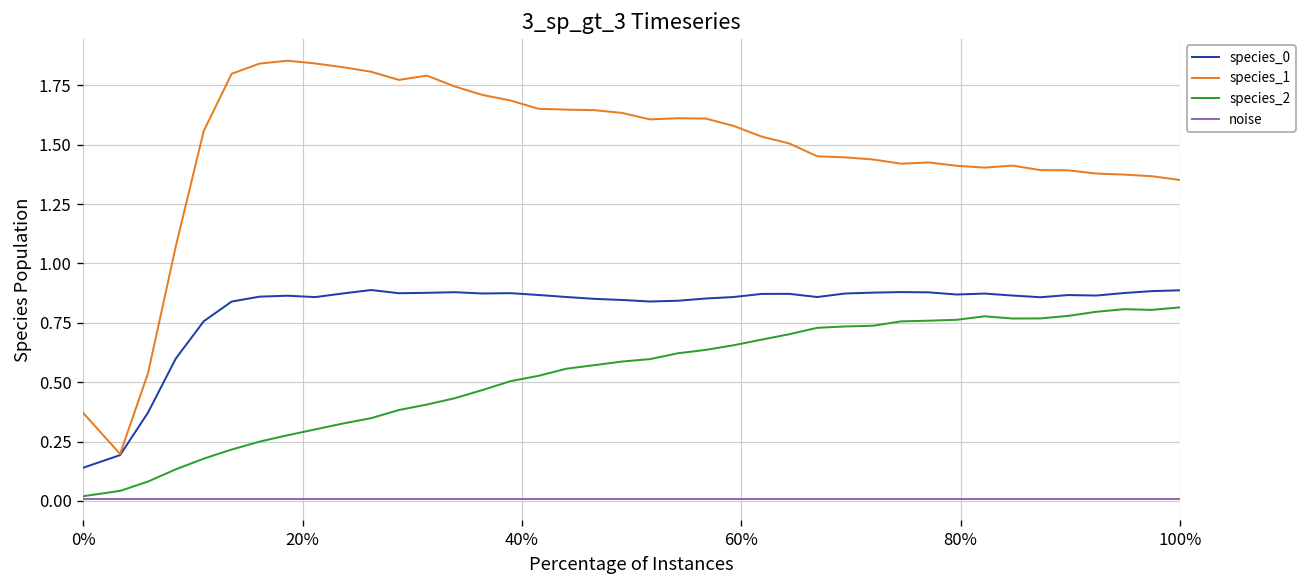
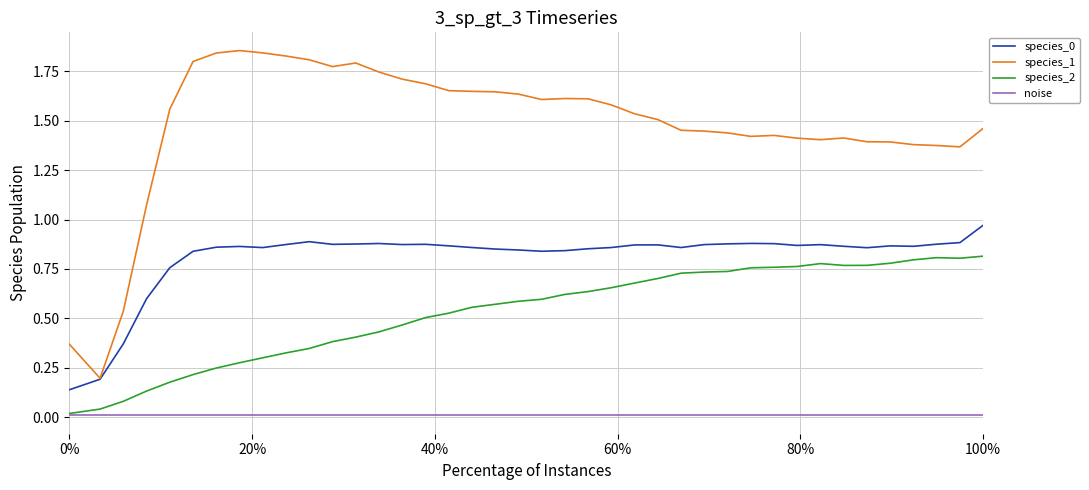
  {
    "species_0": {
      "0%": 0.14,
-     "100%": 0.89
+     "100%": 0.97
    },
    "species_1": {
      "0%": 0.37,
-     "100%": 1.35
+     "100%": 1.46
    },
    "species_2": {
      "100%": 0.81
    },
    "noise": {
      "100%": 0.01
    }
  }
